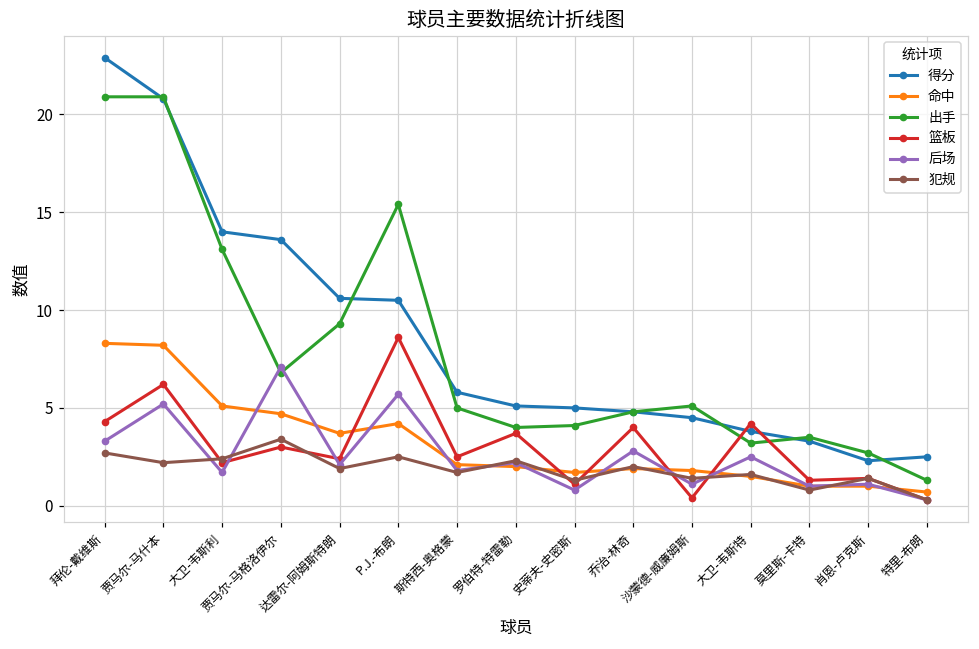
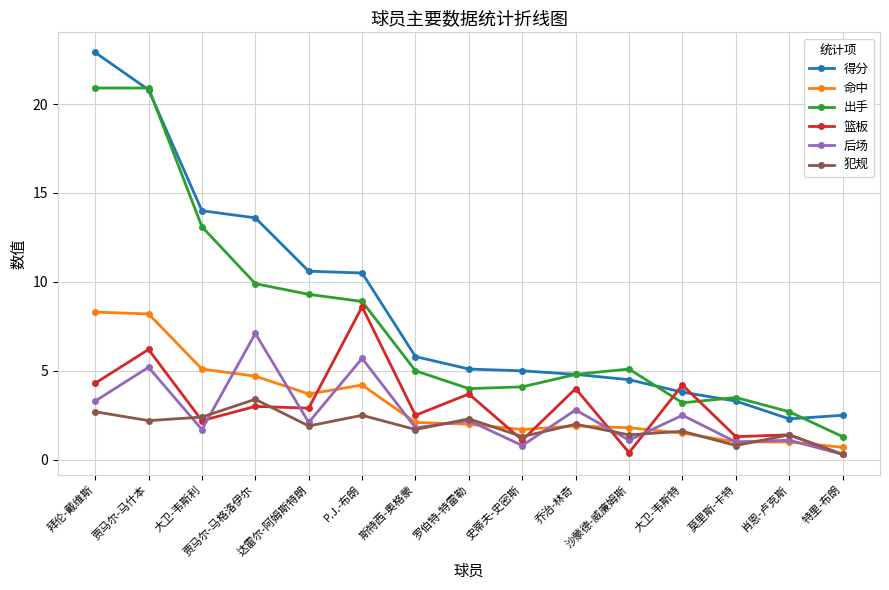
  {
    "得分": {
      "拜伦-戴维斯": 22.9,
      "大卫-韦斯利": 14.0,
      "贾马尔-马格洛伊尔": 13.6,
      "达雷尔-阿姆斯特朗": 10.6,
      "P.J.-布朗": 10.5,
      "斯特西-奥格蒙": 5.8,
      "罗伯特-特雷勒": 5.1,
      "史蒂夫-史密斯": 5.0,
      "沙蒙德-威廉姆斯": 4.5,
      "大卫-韦斯特": 3.8,
      "莫里斯-卡特": 3.3,
      "肖恩-卢克斯": 2.3,
      "特里-布朗": 2.5
    },
    "命中": {
      "拜伦-戴维斯": 8.3,
      "贾马尔-马什本": 8.2,
      "大卫-韦斯利": 5.1,
      "贾马尔-马格洛伊尔": 4.7,
      "达雷尔-阿姆斯特朗": 3.7,
      "P.J.-布朗": 4.2,
      "斯特西-奥格蒙": 2.1,
      "罗伯特-特雷勒": 2.0,
      "史蒂夫-史密斯": 1.7,
      "沙蒙德-威廉姆斯": 1.8,
      "特里-布朗": 0.7
    },
    "出手": {
      "拜伦-戴维斯": 20.9,
      "大卫-韦斯利": 13.1,
-     "贾马尔-马格洛伊尔": 6.8,
+     "贾马尔-马格洛伊尔": 9.9,
      "达雷尔-阿姆斯特朗": 9.3,
-     "P.J.-布朗": 15.4,
+     "P.J.-布朗": 8.9,
      "斯特西-奥格蒙": 5.0,
      "罗伯特-特雷勒": 4.0,
      "史蒂夫-史密斯": 4.1,
      "沙蒙德-威廉姆斯": 5.1,
      "大卫-韦斯特": 3.2,
      "莫里斯-卡特": 3.5,
      "肖恩-卢克斯": 2.7,
      "特里-布朗": 1.3
    },
    "篮板": {
      "拜伦-戴维斯": 4.3,
      "贾马尔-马什本": 6.2,
      "大卫-韦斯利": 2.2,
      "贾马尔-马格洛伊尔": 3.0,
-     "达雷尔-阿姆斯特朗": 2.4,
+     "达雷尔-阿姆斯特朗": 2.9,
      "P.J.-布朗": 8.6,
      "斯特西-奥格蒙": 2.5,
      "罗伯特-特雷勒": 3.7,
      "史蒂夫-史密斯": 1.1,
      "乔治-林奇": 4.0,
      "沙蒙德-威廉姆斯": 0.4,
      "大卫-韦斯特": 4.2,
      "莫里斯-卡特": 1.3
    },
    "后场": {
      "拜伦-戴维斯": 3.3,
      "贾马尔-马什本": 5.2,
      "大卫-韦斯利": 1.7,
      "贾马尔-马格洛伊尔": 7.1,
      "达雷尔-阿姆斯特朗": 2.1,
      "P.J.-布朗": 5.7,
      "史蒂夫-史密斯": 0.8,
      "乔治-林奇": 2.8,
      "沙蒙德-威廉姆斯": 1.1,
      "大卫-韦斯特": 2.5
    },
    "犯规": {
      "拜伦-戴维斯": 2.7,
      "贾马尔-马什本": 2.2,
      "大卫-韦斯利": 2.4,
      "贾马尔-马格洛伊尔": 3.4,
      "达雷尔-阿姆斯特朗": 1.9,
      "P.J.-布朗": 2.5,
      "史蒂夫-史密斯": 1.3,
      "沙蒙德-威廉姆斯": 1.4,
      "莫里斯-卡特": 0.8
    }
  }
